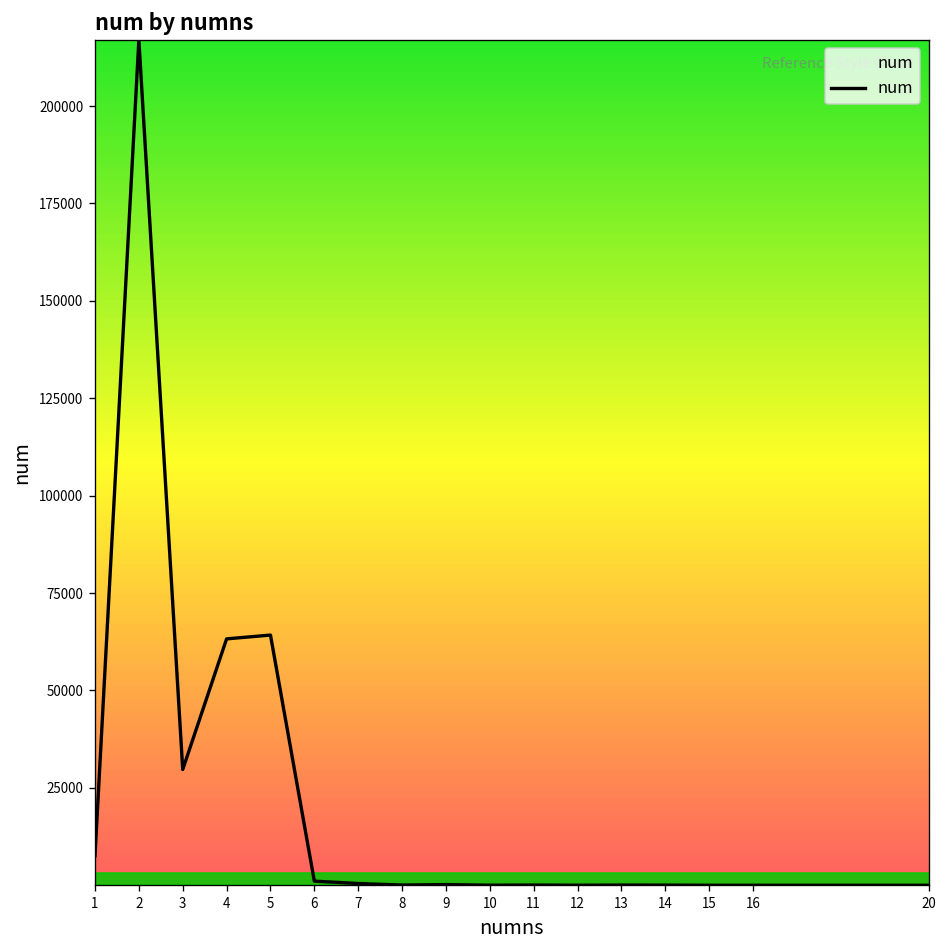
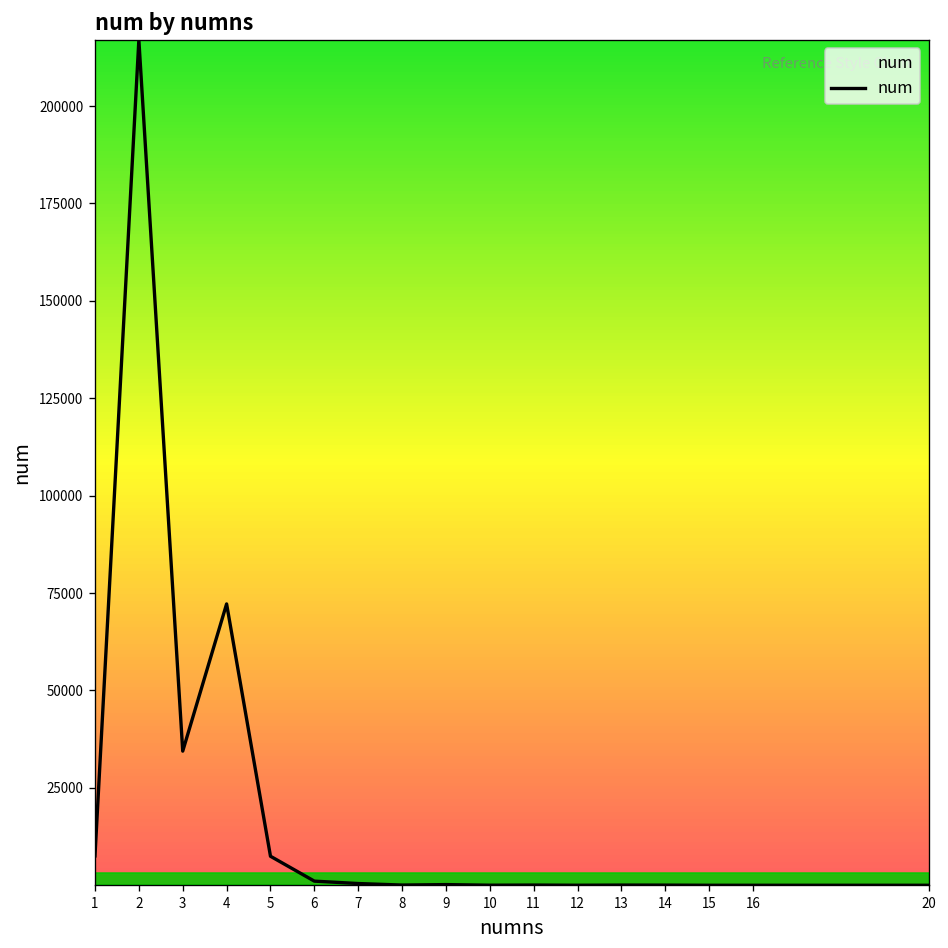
  {
    "1": 8000,
    "2": 217000,
-   "3": 30000,
-   "4": 63000,
-   "5": 64000
+   "3": 34000,
+   "4": 72000,
+   "5": 7000
  }
